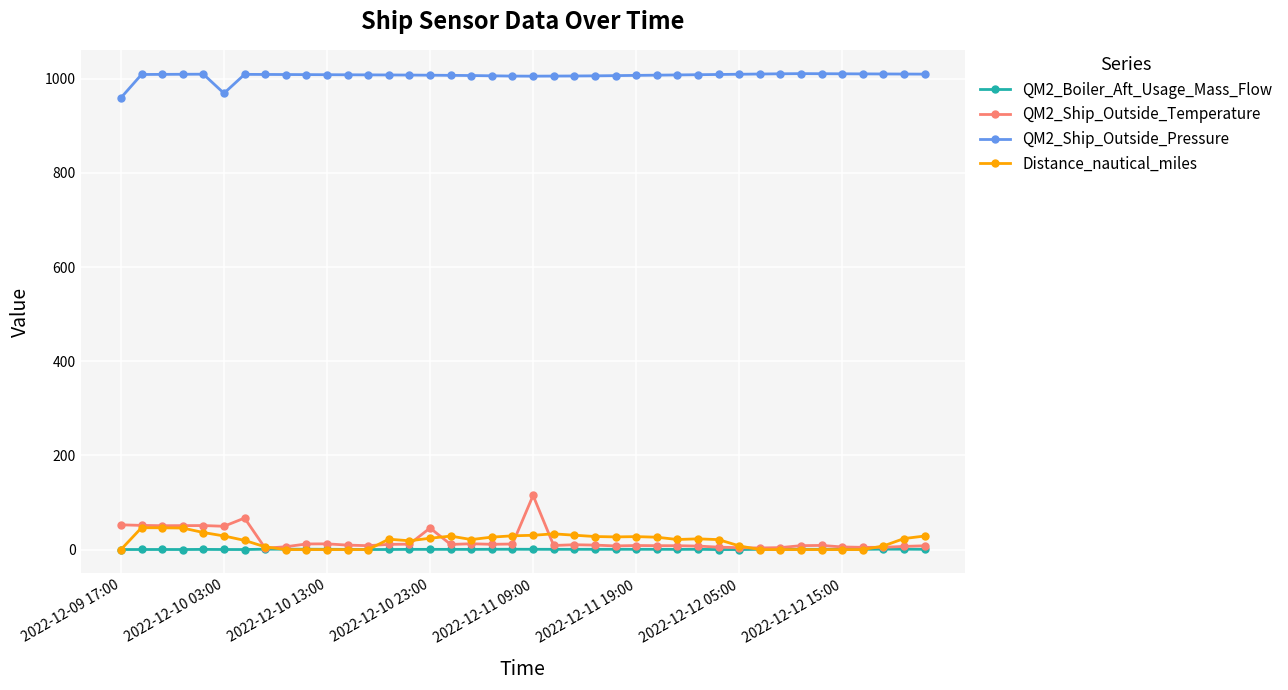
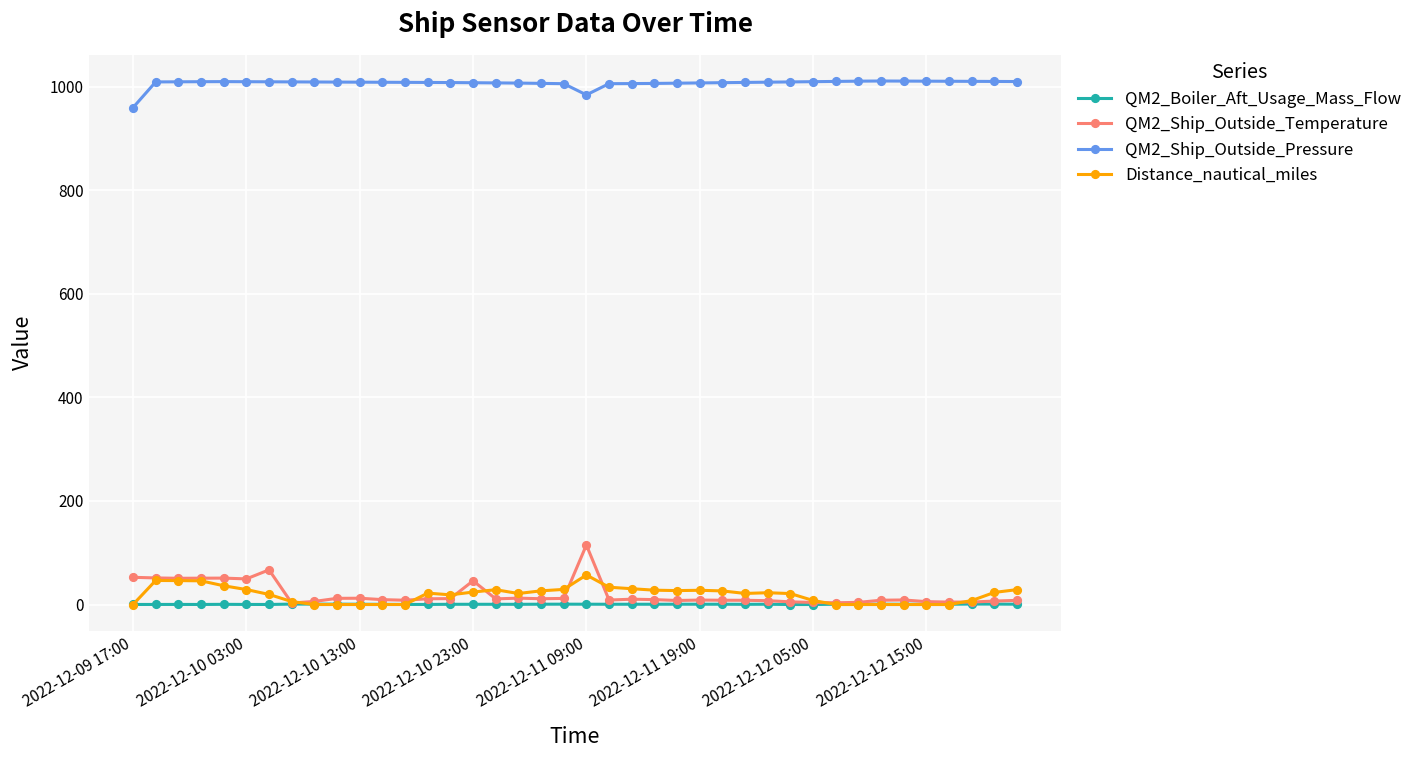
  {
    "QM2_Boiler_Aft_Usage_Mass_Flow": {
      "2022-12-10 03:00": 0,
      "2022-12-10 23:00": 0,
      "2022-12-11 09:00": 0,
      "2022-12-11 19:00": 0
    },
    "QM2_Ship_Outside_Temperature": {
      "2022-12-09 17:00": 50,
      "2022-12-10 03:00": 50,
      "2022-12-10 13:00": 10,
      "2022-12-10 23:00": 50,
      "2022-12-11 09:00": 110,
      "2022-12-11 19:00": 10
    },
    "QM2_Ship_Outside_Pressure": {
      "2022-12-09 17:00": 960,
-     "2022-12-10 03:00": 970,
+     "2022-12-10 03:00": 1010,
      "2022-12-10 13:00": 1010,
      "2022-12-10 23:00": 1010,
-     "2022-12-11 09:00": 1010,
+     "2022-12-11 09:00": 980,
      "2022-12-11 19:00": 1010,
      "2022-12-12 05:00": 1010,
      "2022-12-12 15:00": 1010
    },
    "Distance_nautical_miles": {
      "2022-12-10 03:00": 30,
      "2022-12-10 23:00": 20,
-     "2022-12-11 09:00": 30,
+     "2022-12-11 09:00": 60,
      "2022-12-11 19:00": 30
    }
  }
